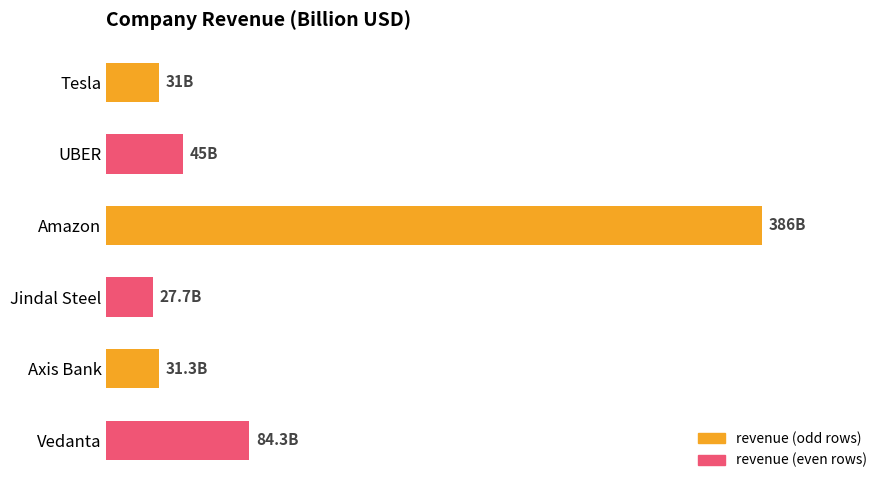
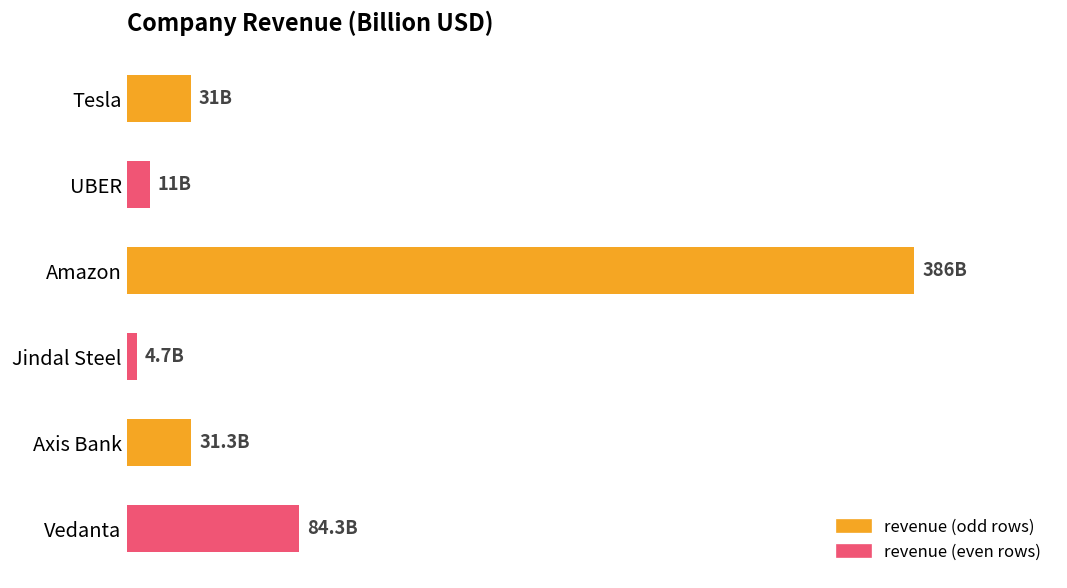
  {
    "Tesla": "31B",
-   "UBER": "45B",
+   "UBER": "11B",
    "Amazon": "386B",
-   "Jindal Steel": "27.7B",
+   "Jindal Steel": "4.7B",
    "Axis Bank": "31.3B",
    "Vedanta": "84.3B"
  }
